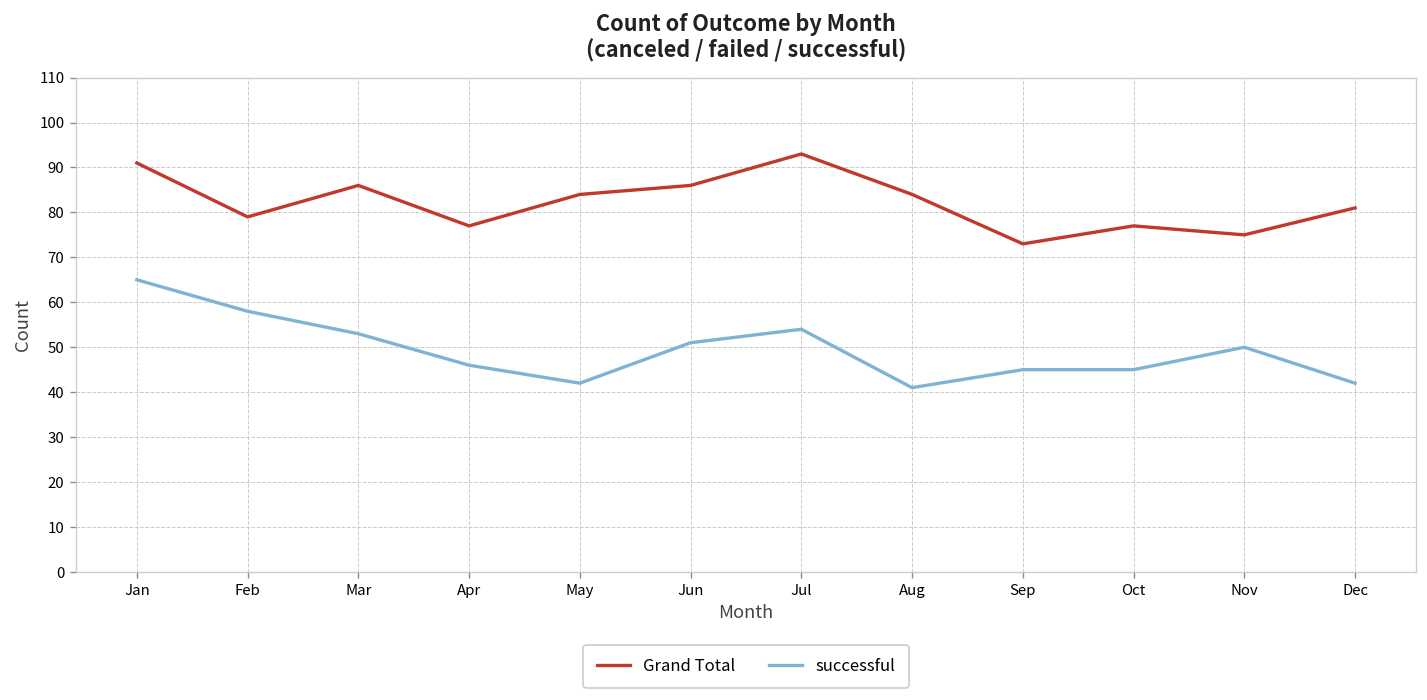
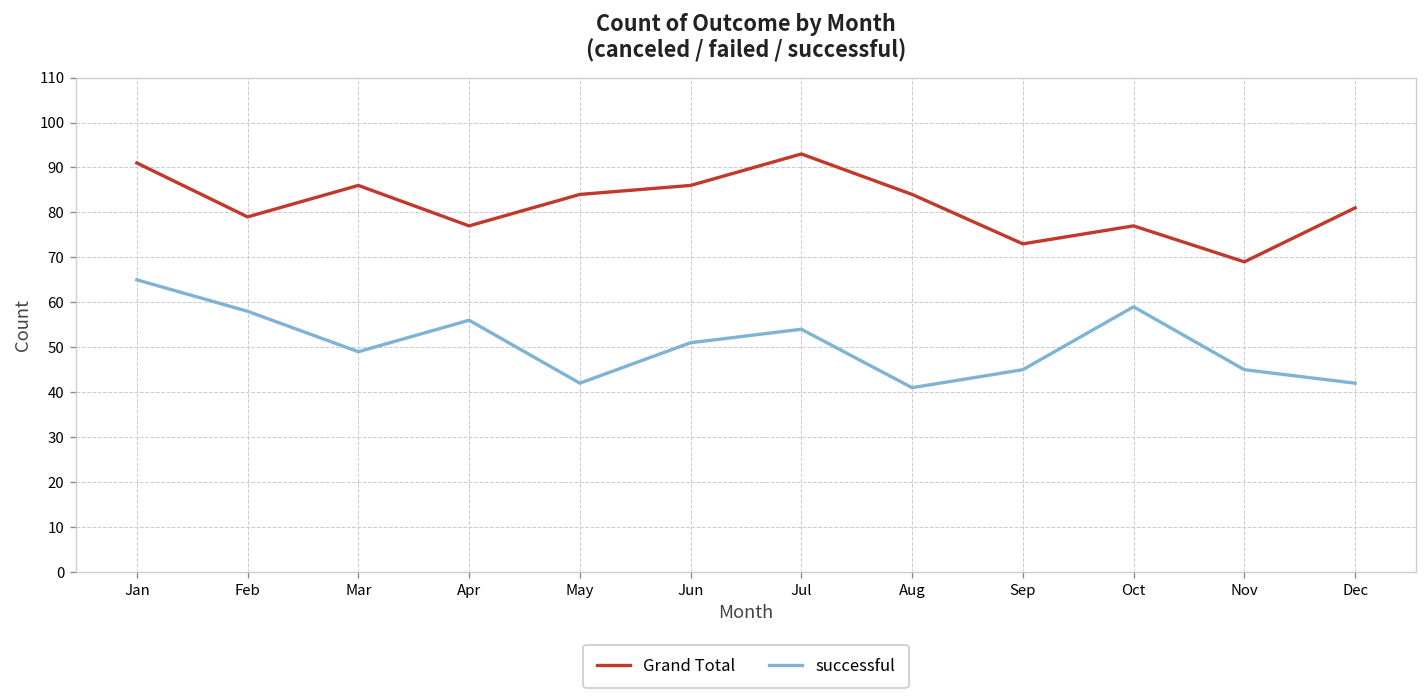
  {
    "Grand Total": {
      "Jan": 91,
      "Feb": 79,
      "Mar": 86,
      "Apr": 77,
      "May": 84,
      "Jun": 86,
      "Jul": 93,
      "Aug": 84,
      "Sep": 73,
      "Oct": 77,
-     "Nov": 75,
+     "Nov": 69,
      "Dec": 81
    },
    "successful": {
      "Jan": 65,
      "Feb": 58,
-     "Mar": 53,
-     "Apr": 46,
+     "Mar": 49,
+     "Apr": 56,
      "May": 42,
      "Jun": 51,
      "Jul": 54,
      "Aug": 41,
      "Sep": 45,
-     "Oct": 45,
-     "Nov": 50,
+     "Oct": 59,
+     "Nov": 45,
      "Dec": 42
    }
  }
